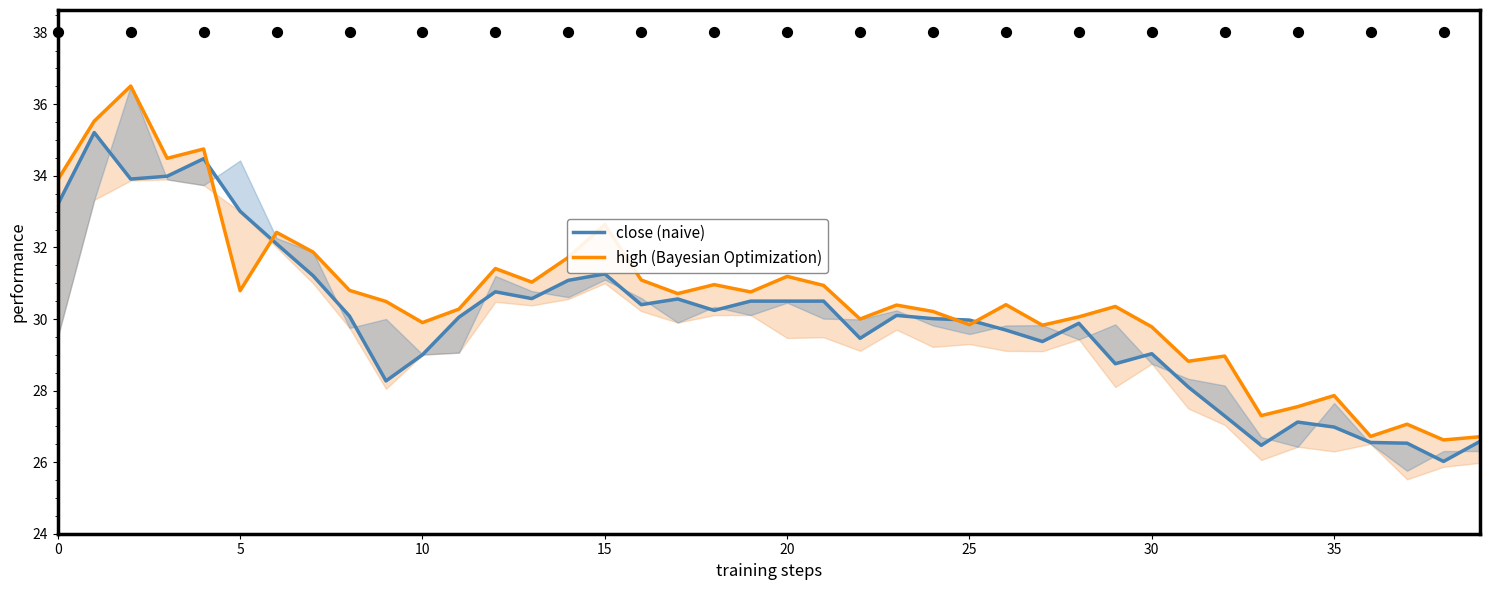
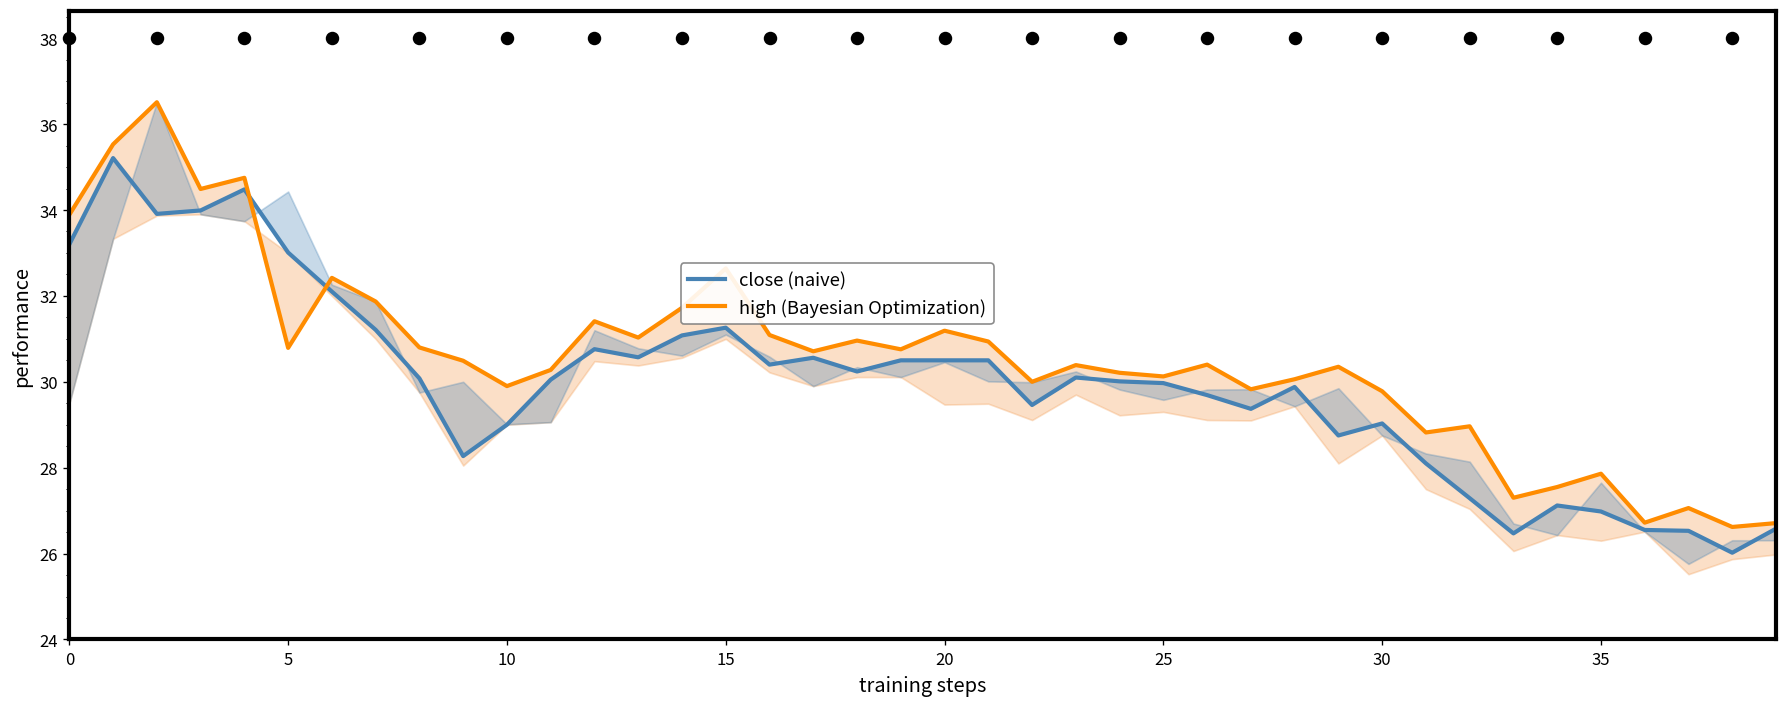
  {
    "high (Bayesian Optimization)": {
      "5": 30.8,
-     "25": 29.8
+     "25": 30.1
    }
  }
